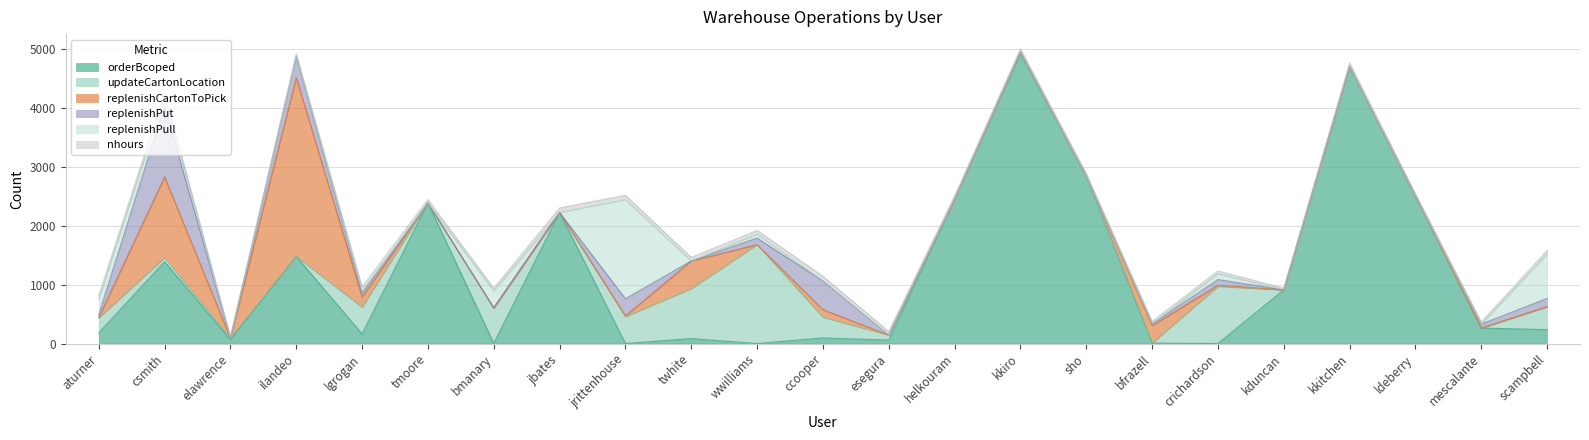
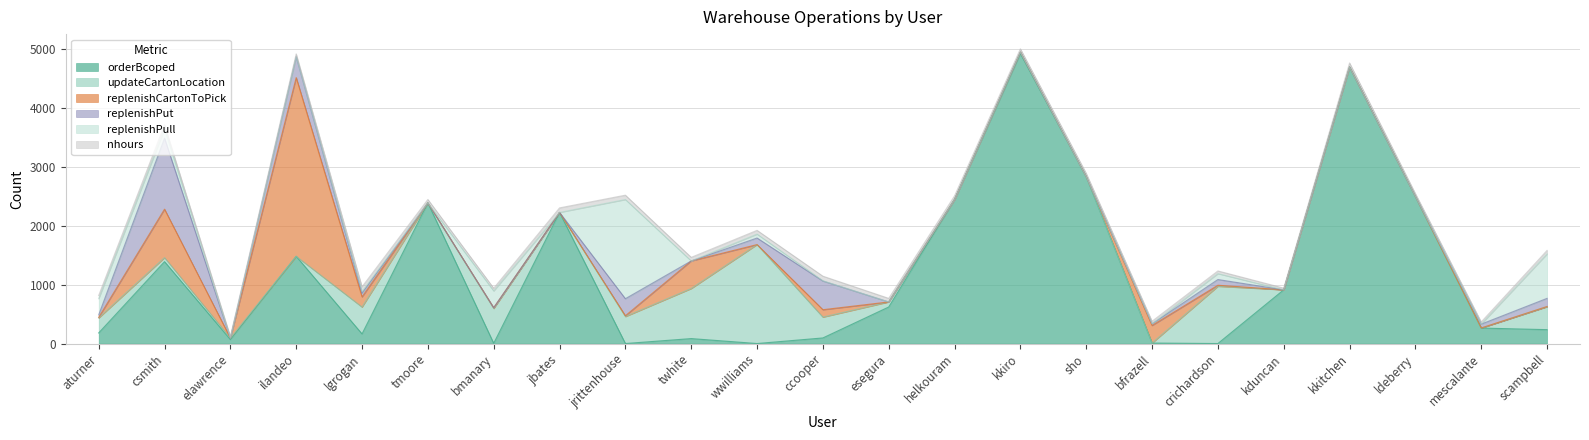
  {
    "orderBcoped": {
      "aturner": 200,
      "csmith": 1400,
      "lgrogan": 200,
      "bmanary": 0,
      "jrittenhouse": 0,
      "twhite": 100,
      "wwilliams": 0,
      "ccooper": 100,
-     "esegura": 100,
+     "esegura": 600,
      "crichardson": 0,
      "scampbell": 200
    },
    "replenishCartonToPick": {
-     "csmith": 1400,
+     "csmith": 800,
      "ilandeo": 3000,
      "lgrogan": 200,
      "ccooper": 100
    }
  }
